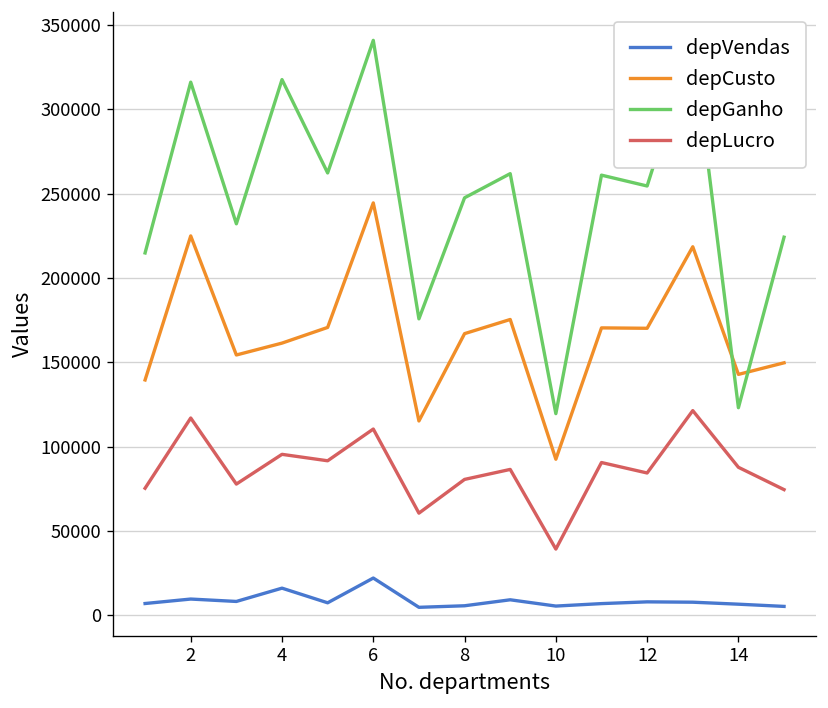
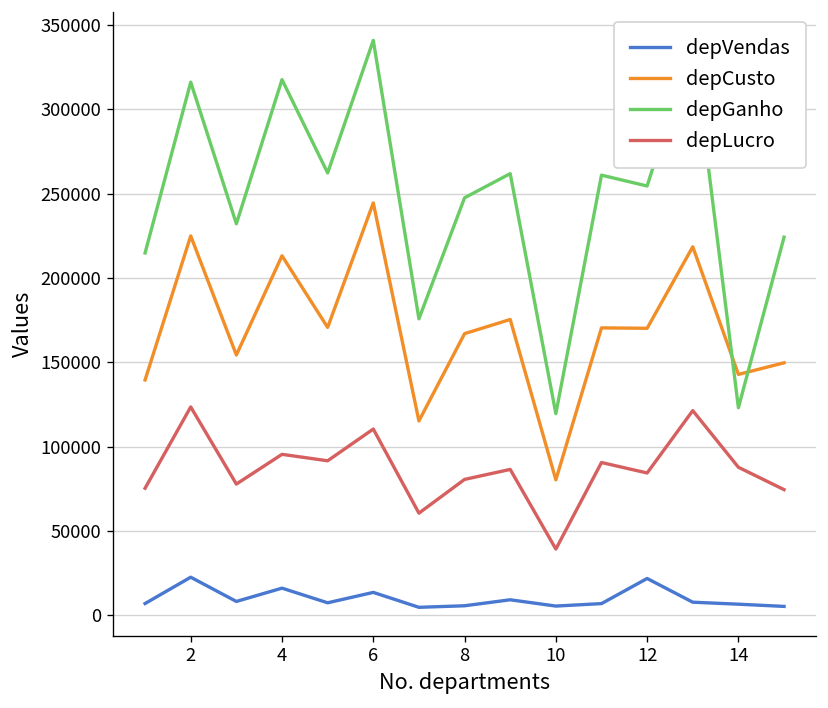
  {
    "depVendas": {
-     "2": 10000,
+     "2": 23000,
      "4": 16000,
-     "6": 22000,
+     "6": 14000,
      "8": 6000,
      "10": 5000,
-     "12": 8000,
+     "12": 22000,
      "14": 7000
    },
    "depCusto": {
      "2": 225000,
-     "4": 161000,
+     "4": 213000,
      "6": 245000,
      "8": 167000,
-     "10": 93000,
+     "10": 80000,
      "12": 170000,
      "14": 143000
    },
    "depGanho": {
      "2": 316000,
      "4": 318000,
      "6": 341000,
      "8": 248000,
      "10": 120000,
      "12": 255000,
      "14": 123000
    },
    "depLucro": {
-     "2": 117000,
+     "2": 124000,
      "4": 95000,
      "6": 110000,
      "8": 81000,
      "10": 39000,
      "12": 84000,
      "14": 88000
    }
  }
